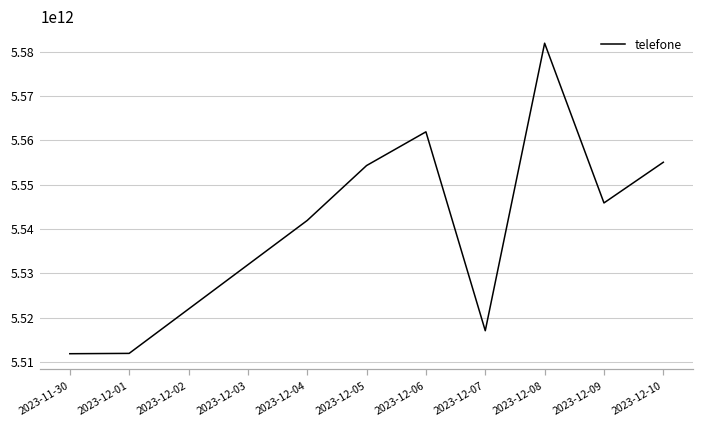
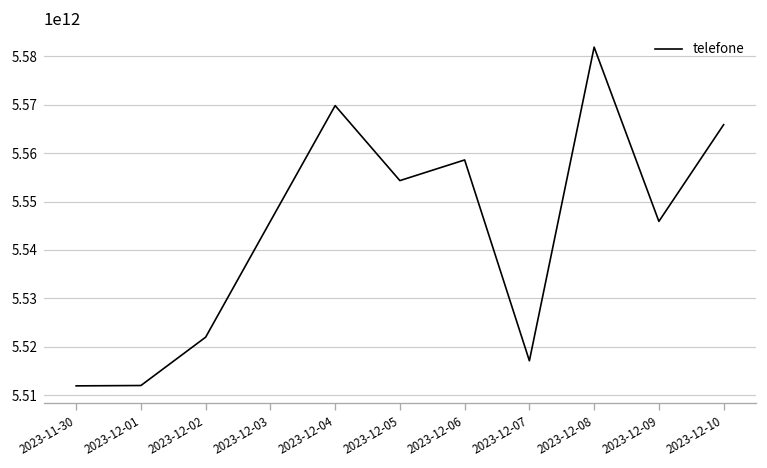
  {
    "2023-11-30": 5512000000000,
    "2023-12-01": 5512000000000,
    "2023-12-02": 5522000000000,
-   "2023-12-03": 5532000000000,
-   "2023-12-04": 5542000000000,
+   "2023-12-03": 5546000000000,
+   "2023-12-04": 5570000000000,
    "2023-12-05": 5554000000000,
-   "2023-12-06": 5562000000000,
+   "2023-12-06": 5559000000000,
    "2023-12-07": 5517000000000,
    "2023-12-08": 5582000000000,
    "2023-12-09": 5546000000000,
-   "2023-12-10": 5555000000000
+   "2023-12-10": 5566000000000
  }
